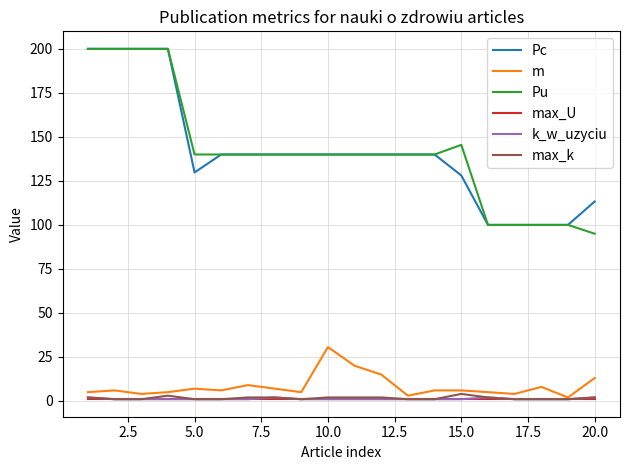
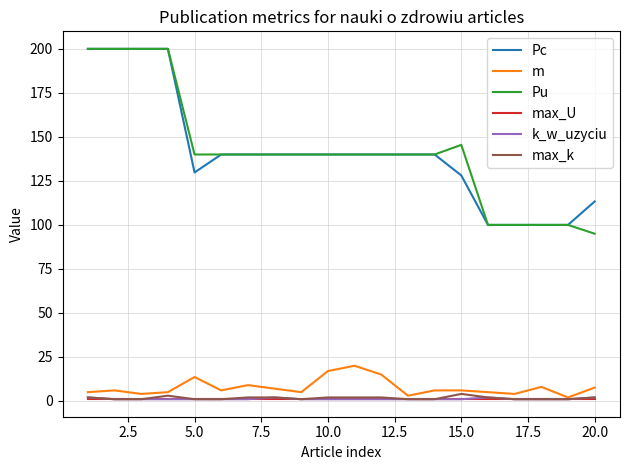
  {
    "Pc": {
      "5.0": 130,
      "15.0": 128,
      "20.0": 113
    },
    "m": {
-     "5.0": 7,
-     "10.0": 31,
+     "5.0": 14,
+     "10.0": 17,
      "15.0": 6,
-     "20.0": 13
+     "20.0": 8
    },
    "Pu": {
      "5.0": 140,
      "15.0": 145,
      "20.0": 95
    },
    "max_k": {
      "15.0": 4
    }
  }
